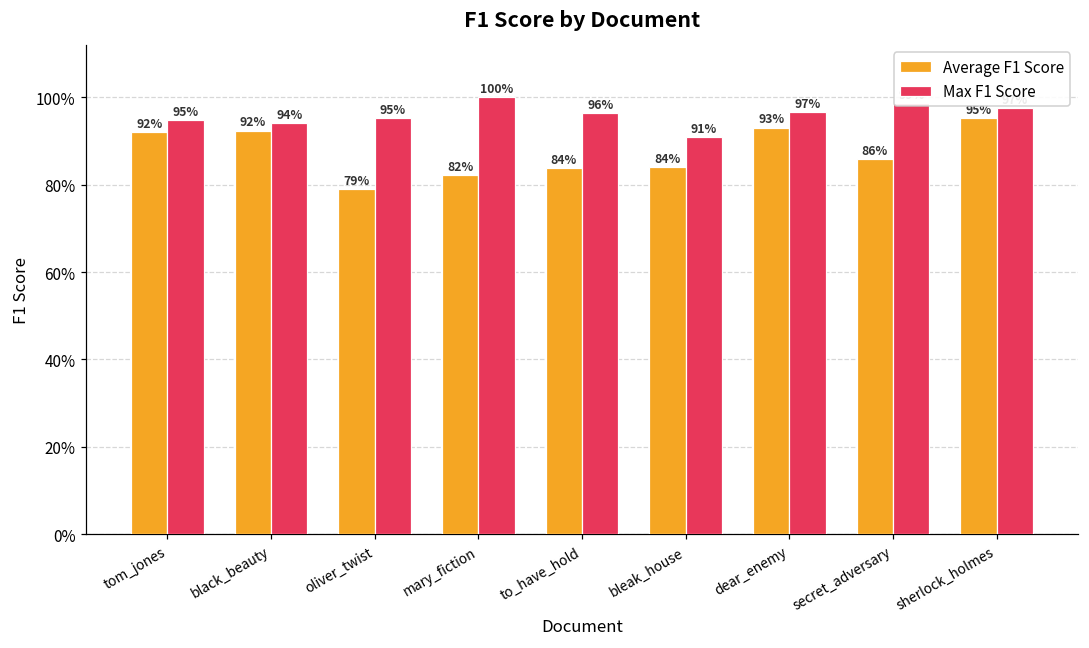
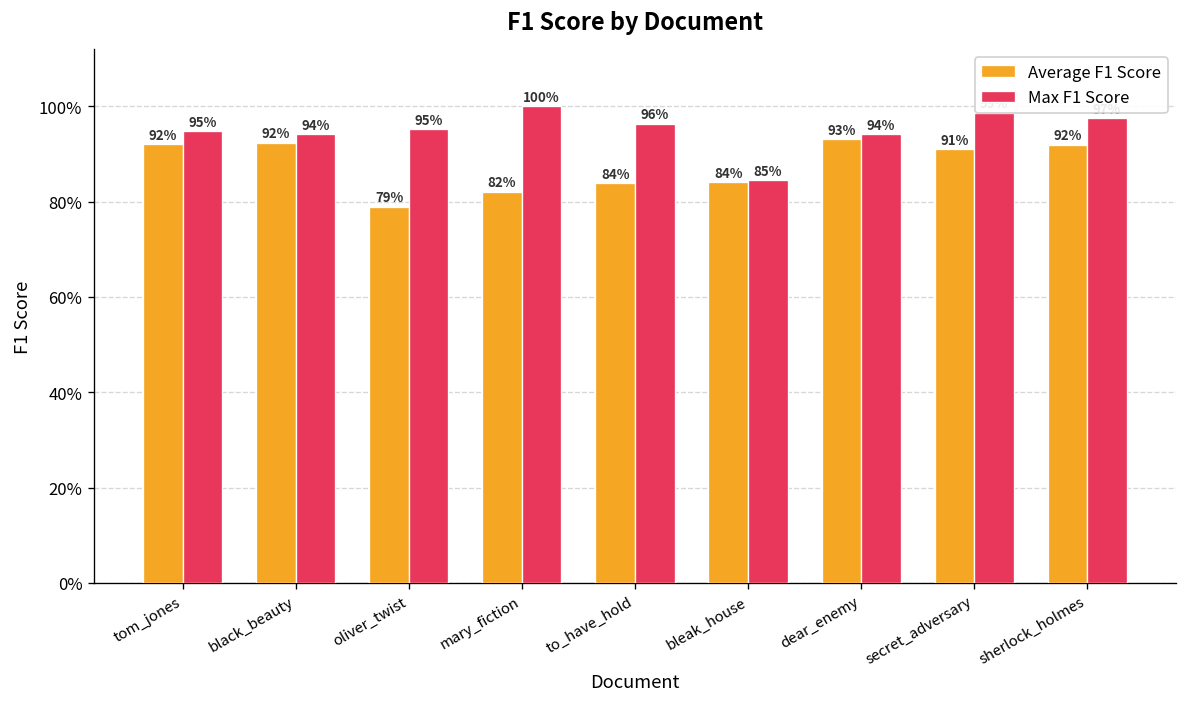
  {
    "Average F1 Score": {
      "tom_jones": "92%",
      "black_beauty": "92%",
      "oliver_twist": "79%",
      "mary_fiction": "82%",
      "to_have_hold": "84%",
      "bleak_house": "84%",
      "dear_enemy": "93%",
-     "secret_adversary": "86%",
-     "sherlock_holmes": "95%"
+     "secret_adversary": "91%",
+     "sherlock_holmes": "92%"
    },
    "Max F1 Score": {
      "tom_jones": "95%",
      "black_beauty": "94%",
      "oliver_twist": "95%",
      "mary_fiction": "100%",
      "to_have_hold": "96%",
-     "bleak_house": "91%",
-     "dear_enemy": "97%"
+     "bleak_house": "85%",
+     "dear_enemy": "94%"
    }
  }
